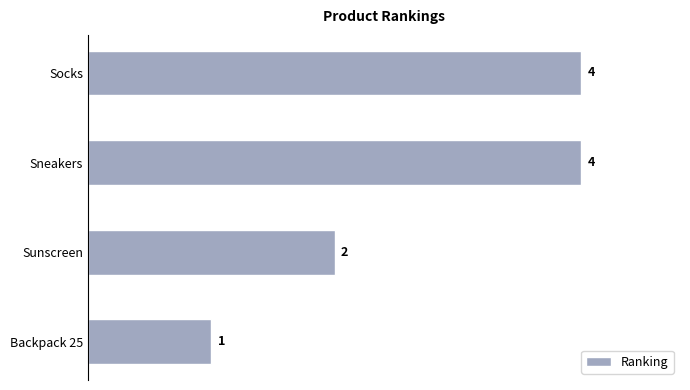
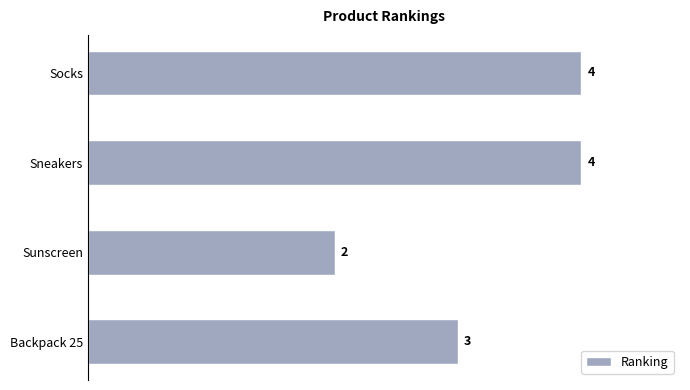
  {
    "Socks": 4,
    "Sneakers": 4,
    "Sunscreen": 2,
-   "Backpack 25": 1
+   "Backpack 25": 3
  }
